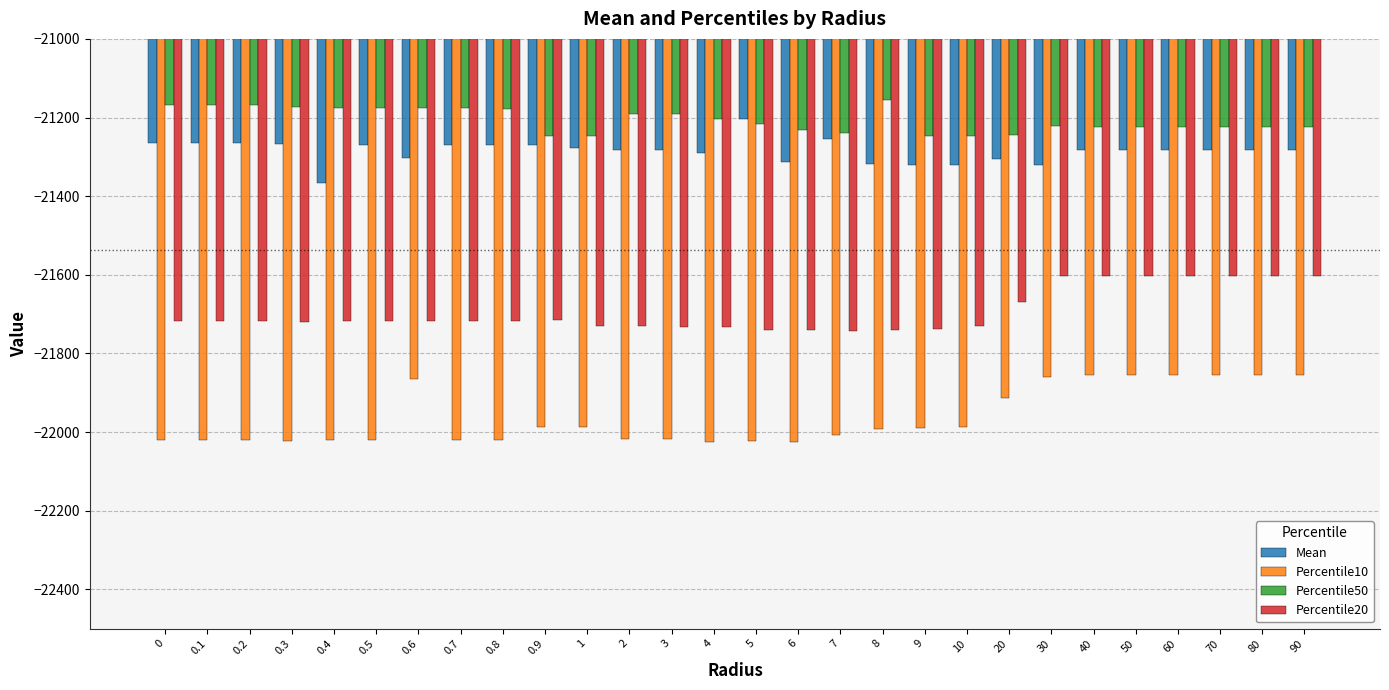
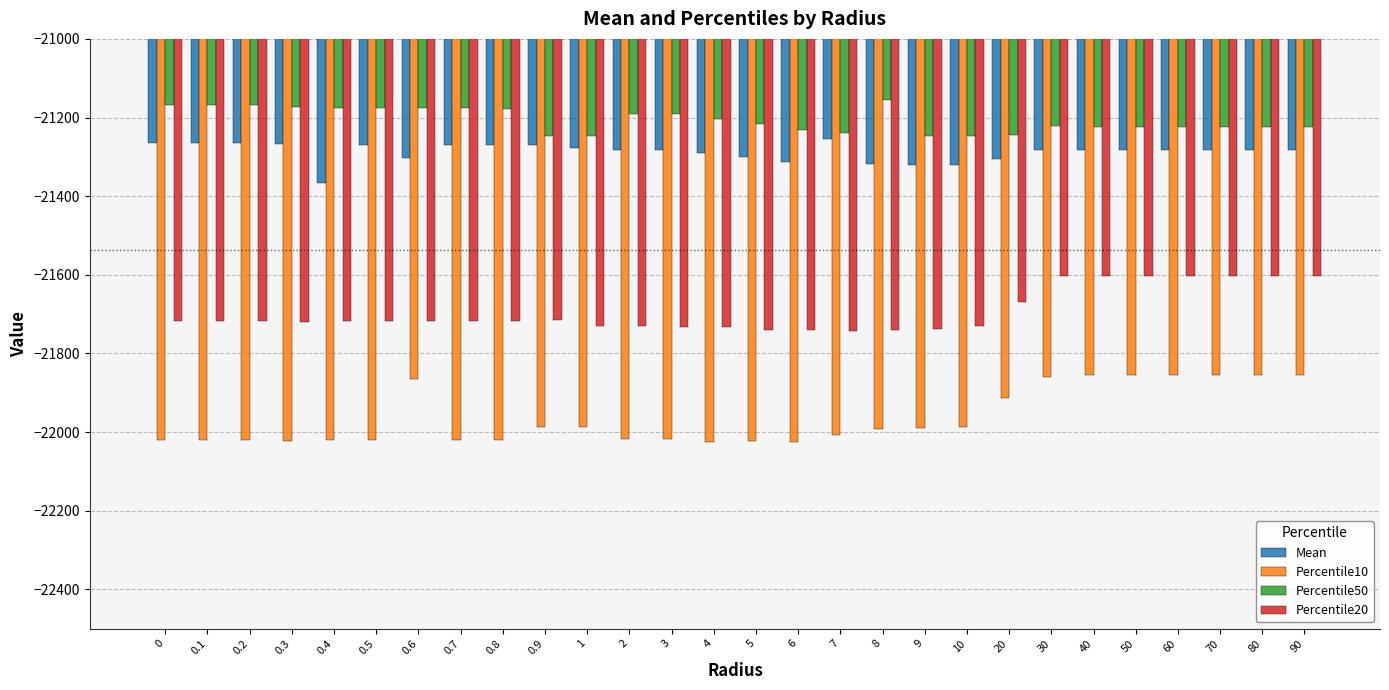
  {
    "Mean": {
      "0": -21260,
      "0.1": -21260,
      "0.2": -21260,
      "0.3": -21270,
      "0.4": -21370,
      "0.5": -21270,
      "0.6": -21300,
      "0.7": -21270,
      "0.8": -21270,
      "0.9": -21270,
      "1": -21280,
      "2": -21280,
      "3": -21280,
      "4": -21290,
-     "5": -21200,
+     "5": -21300,
      "6": -21310,
      "7": -21250,
      "8": -21320,
      "9": -21320,
      "10": -21320,
      "20": -21310,
-     "30": -21320,
+     "30": -21280,
      "40": -21280,
      "50": -21280,
      "60": -21280,
      "70": -21280,
      "80": -21280,
      "90": -21280
    },
    "Percentile10": {
      "0": -22020,
      "0.1": -22020,
      "0.2": -22020,
      "0.3": -22020,
      "0.4": -22020,
      "0.5": -22020,
      "0.6": -21870,
      "0.7": -22020,
      "0.8": -22020,
      "0.9": -21990,
      "1": -21990,
      "2": -22020,
      "3": -22020,
      "4": -22020,
      "5": -22020,
      "6": -22020,
      "7": -22010,
      "8": -21990,
      "9": -21990,
      "10": -21990,
      "20": -21910,
      "30": -21860,
      "40": -21850,
      "50": -21850,
      "60": -21850,
      "70": -21850,
      "80": -21850,
      "90": -21850
    },
    "Percentile50": {
      "0": -21170,
      "0.1": -21170,
      "0.2": -21170,
      "0.3": -21170,
      "0.4": -21180,
      "0.5": -21180,
      "0.6": -21180,
      "0.7": -21180,
      "0.8": -21180,
      "0.9": -21250,
      "1": -21250,
      "2": -21190,
      "3": -21190,
      "4": -21200,
      "5": -21220,
      "6": -21230,
      "7": -21240,
      "8": -21150,
      "9": -21250,
      "10": -21250,
      "20": -21240,
      "30": -21220,
      "40": -21220,
      "50": -21220,
      "60": -21220,
      "70": -21220,
      "80": -21220,
      "90": -21220
    },
    "Percentile20": {
      "0": -21720,
      "0.1": -21720,
      "0.2": -21720,
      "0.3": -21720,
      "0.4": -21720,
      "0.5": -21720,
      "0.6": -21720,
      "0.7": -21720,
      "0.8": -21720,
      "0.9": -21720,
      "1": -21730,
      "2": -21730,
      "3": -21730,
      "4": -21730,
      "5": -21740,
      "6": -21740,
      "7": -21740,
      "8": -21740,
      "9": -21740,
      "10": -21730,
      "20": -21670,
      "30": -21600,
      "40": -21600,
      "50": -21600,
      "60": -21600,
      "70": -21600,
      "80": -21600,
      "90": -21600
    }
  }
